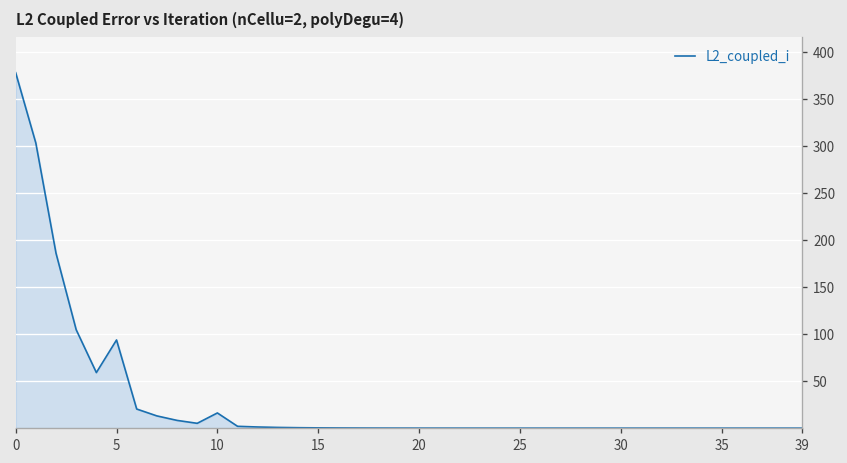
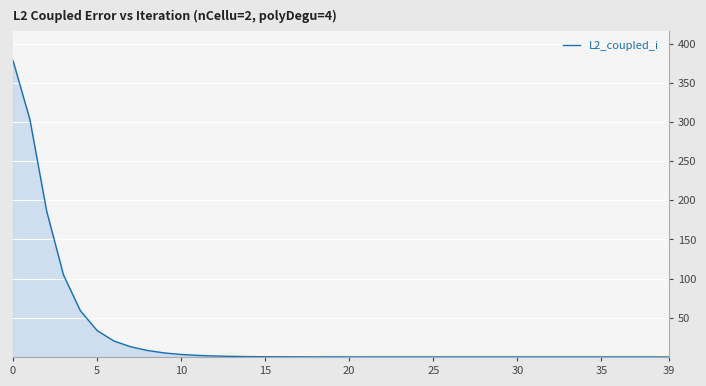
  {
    "0": 380,
-   "5": 90,
-   "10": 20,
+   "5": 30,
+   "10": 0,
    "15": 0,
    "20": 0,
    "25": 0,
    "30": 0,
    "35": 0,
    "39": 0
  }
